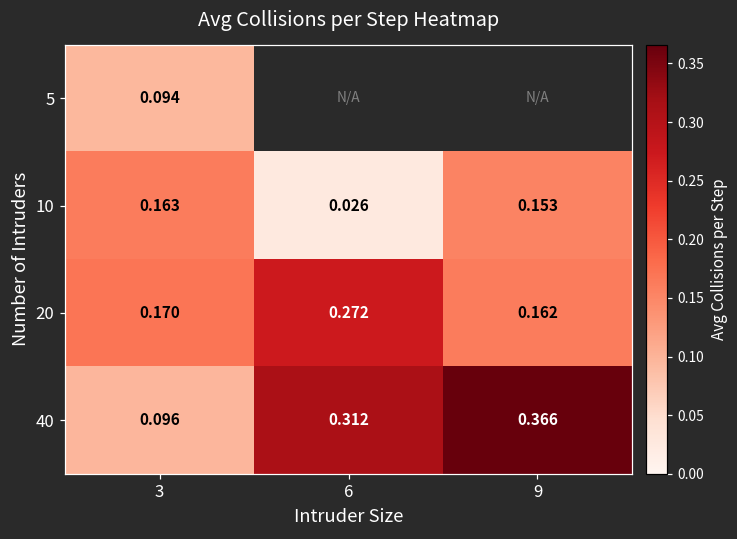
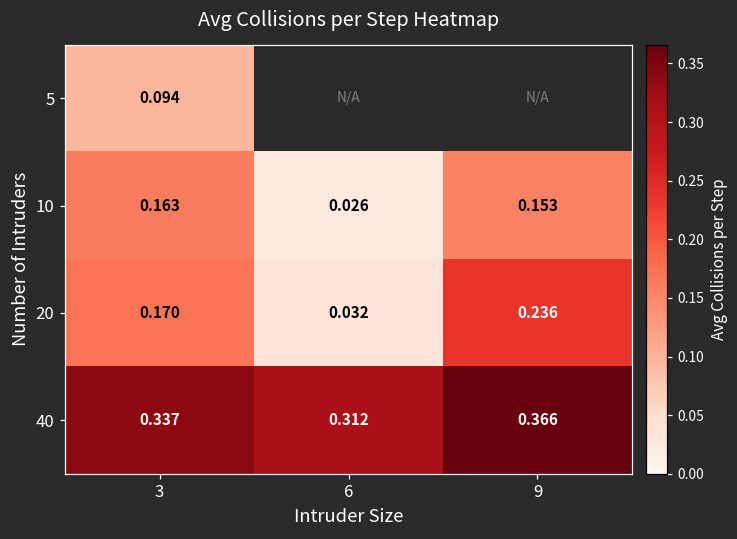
  {
    "5": {
      "3": 0.094
    },
    "10": {
      "3": 0.163,
      "6": 0.026,
      "9": 0.153
    },
    "20": {
      "3": 0.170,
-     "6": 0.272,
-     "9": 0.162
+     "6": 0.032,
+     "9": 0.236
    },
    "40": {
-     "3": 0.096,
+     "3": 0.337,
      "6": 0.312,
      "9": 0.366
    }
  }
